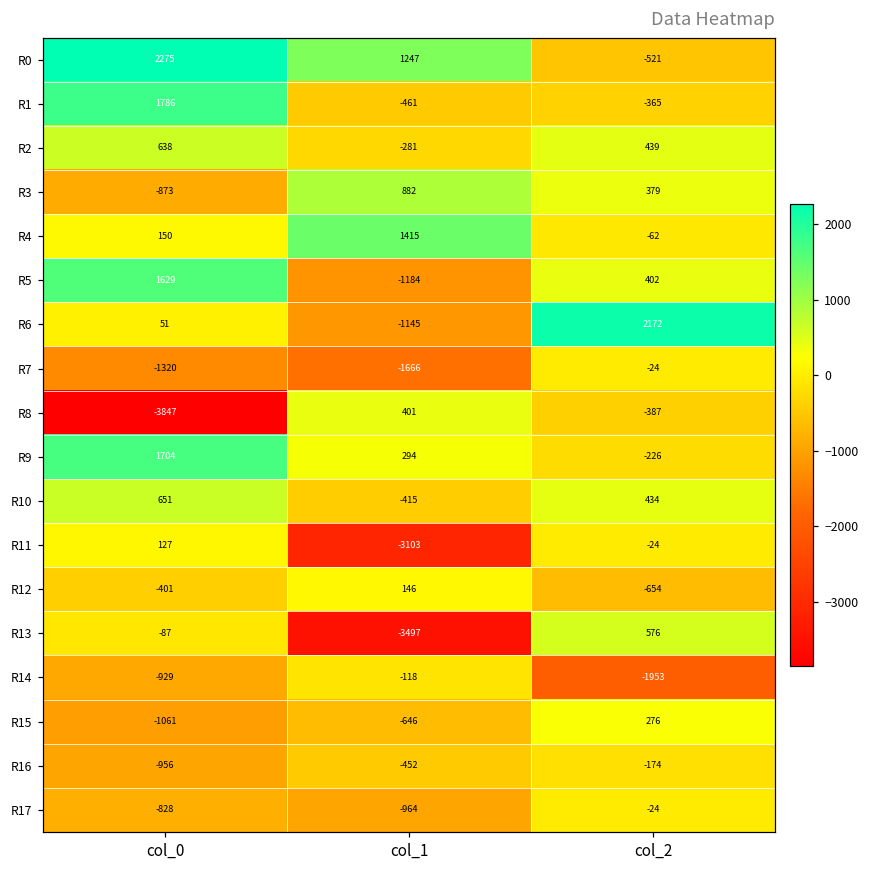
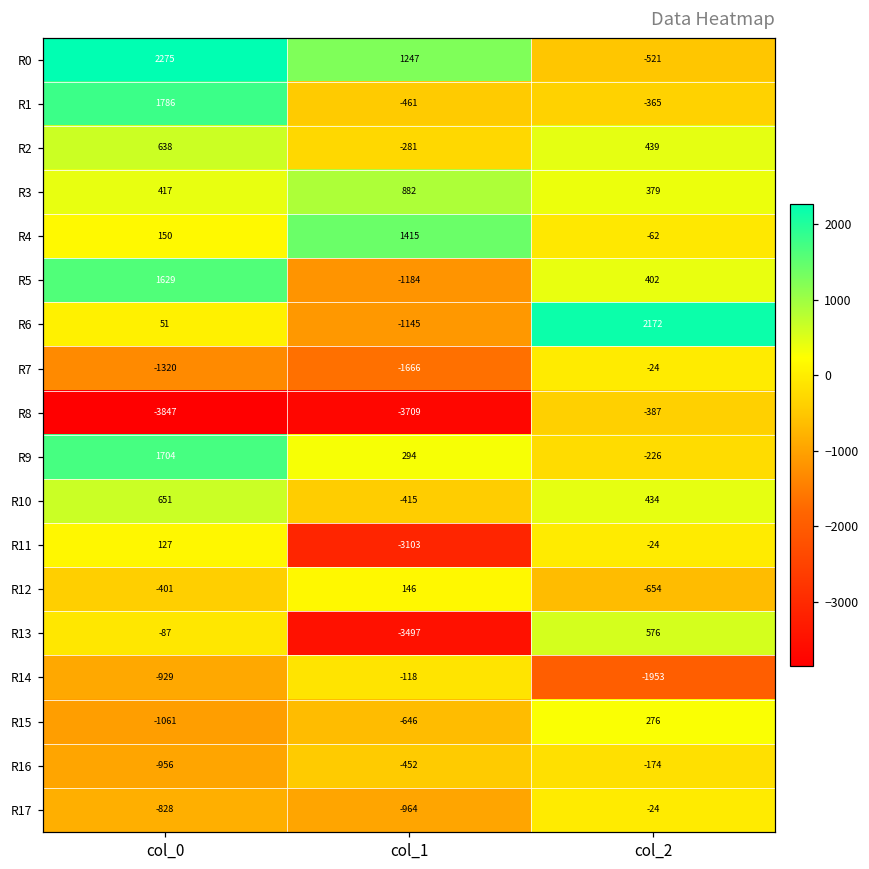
  {
    "R0": {
      "col_0": 2275,
      "col_1": 1247,
      "col_2": -521
    },
    "R1": {
      "col_0": 1786,
      "col_1": -461,
      "col_2": -365
    },
    "R2": {
      "col_0": 638,
      "col_1": -281,
      "col_2": 439
    },
    "R3": {
-     "col_0": -873,
+     "col_0": 417,
      "col_1": 882,
      "col_2": 379
    },
    "R4": {
      "col_0": 150,
      "col_1": 1415,
      "col_2": -62
    },
    "R5": {
      "col_0": 1629,
      "col_1": -1184,
      "col_2": 402
    },
    "R6": {
      "col_0": 51,
      "col_1": -1145,
      "col_2": 2172
    },
    "R7": {
      "col_0": -1320,
      "col_1": -1666,
      "col_2": -24
    },
    "R8": {
      "col_0": -3847,
-     "col_1": 401,
+     "col_1": -3709,
      "col_2": -387
    },
    "R9": {
      "col_0": 1704,
      "col_1": 294,
      "col_2": -226
    },
    "R10": {
      "col_0": 651,
      "col_1": -415,
      "col_2": 434
    },
    "R11": {
      "col_0": 127,
      "col_1": -3103,
      "col_2": -24
    },
    "R12": {
      "col_0": -401,
      "col_1": 146,
      "col_2": -654
    },
    "R13": {
      "col_0": -87,
      "col_1": -3497,
      "col_2": 576
    },
    "R14": {
      "col_0": -929,
      "col_1": -118,
      "col_2": -1953
    },
    "R15": {
      "col_0": -1061,
      "col_1": -646,
      "col_2": 276
    },
    "R16": {
      "col_0": -956,
      "col_1": -452,
      "col_2": -174
    },
    "R17": {
      "col_0": -828,
      "col_1": -964,
      "col_2": -24
    }
  }
